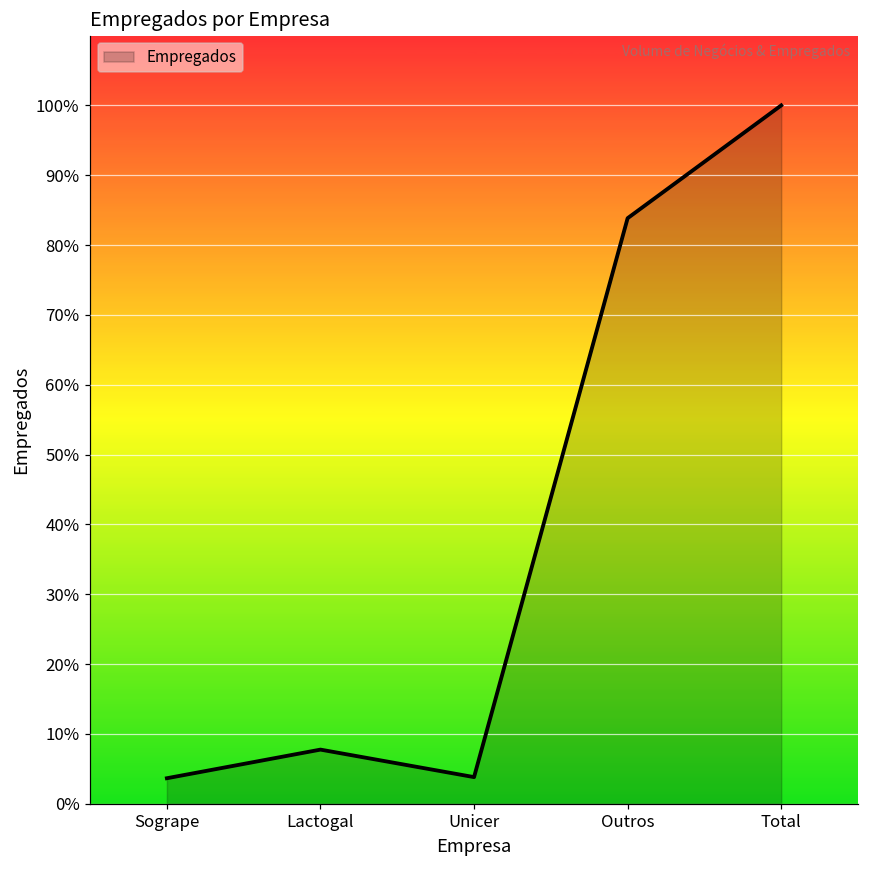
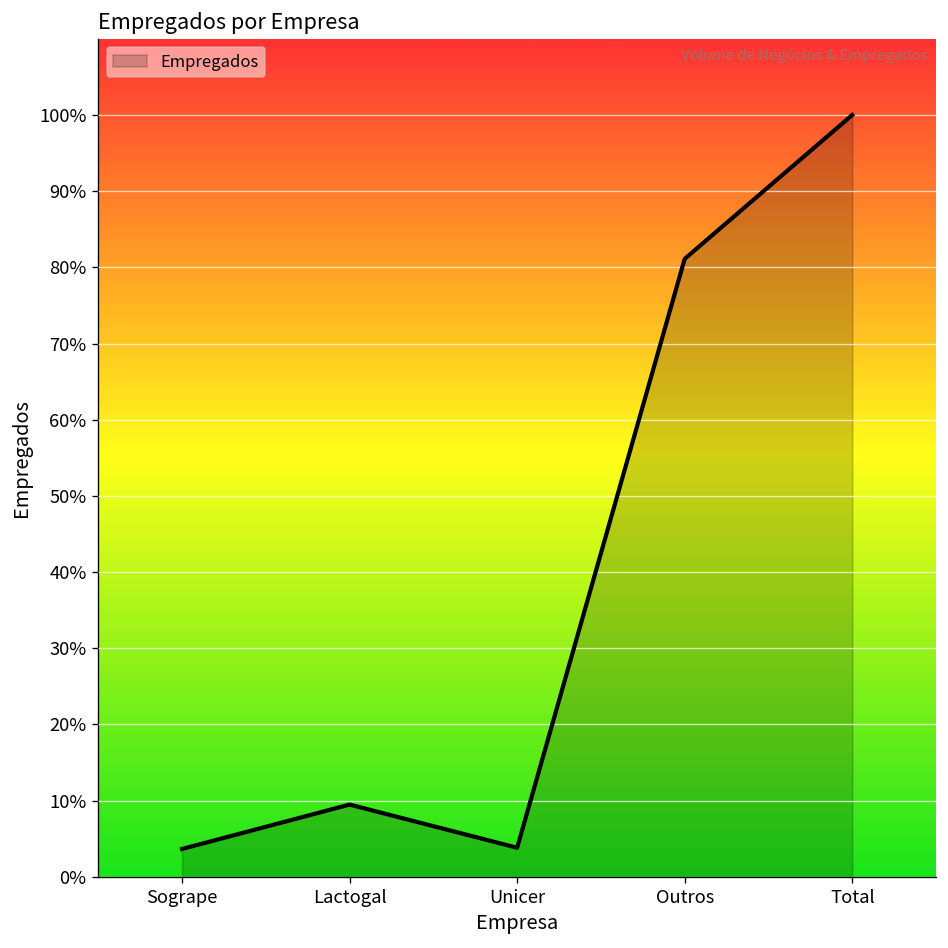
  {
    "Sogrape": "4%",
-   "Lactogal": "8%",
+   "Lactogal": "9%",
    "Unicer": "4%",
-   "Outros": "84%",
+   "Outros": "81%",
    "Total": "100%"
  }
